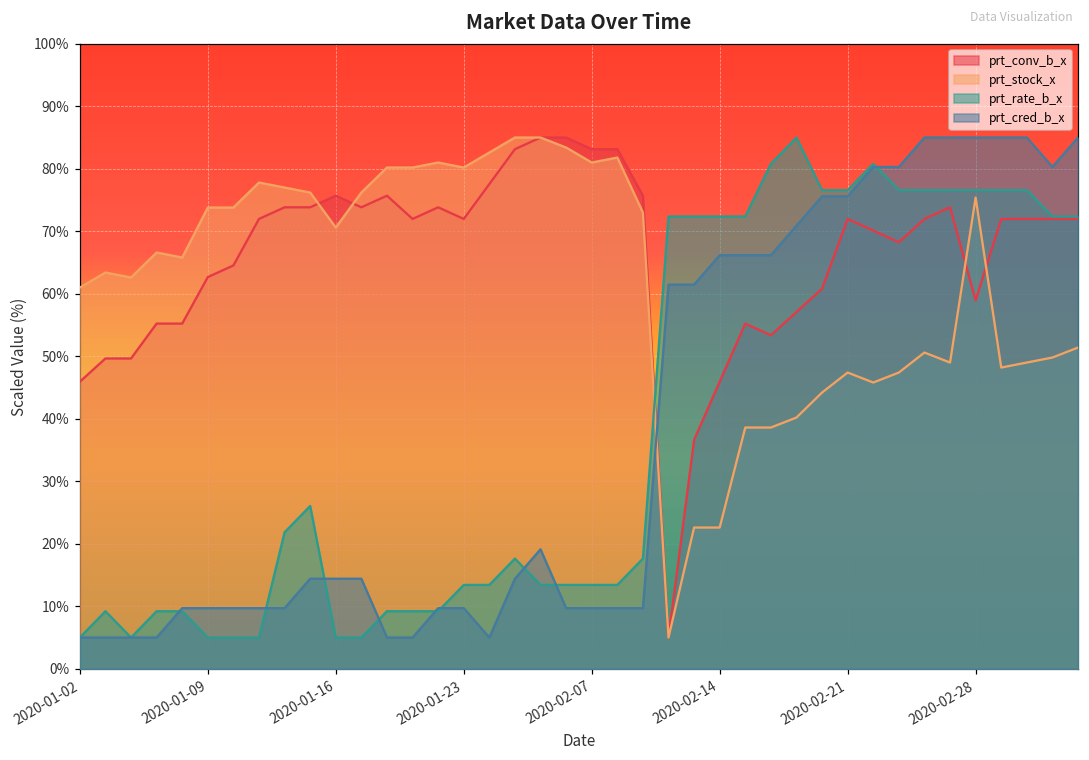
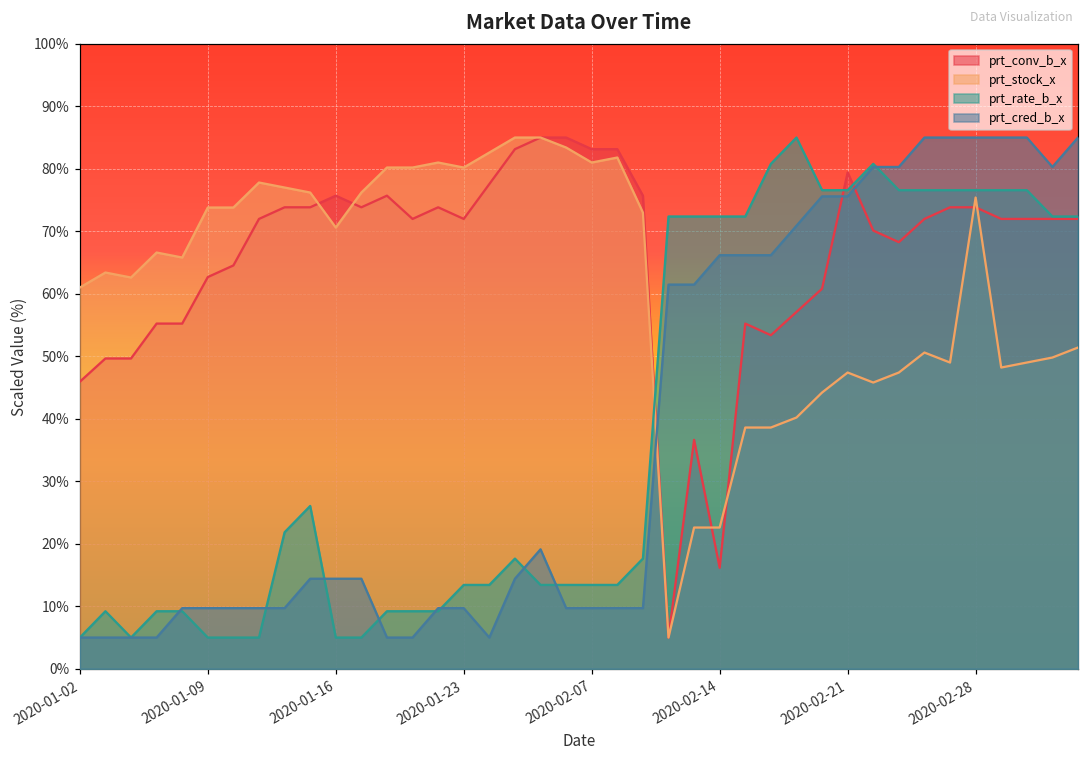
  {
    "prt_conv_b_x": {
      "2020-01-02": "46%",
      "2020-01-09": "63%",
      "2020-01-16": "76%",
      "2020-01-23": "72%",
      "2020-02-07": "83%",
-     "2020-02-14": "46%",
-     "2020-02-21": "72%",
-     "2020-02-28": "59%"
+     "2020-02-14": "16%",
+     "2020-02-21": "79%",
+     "2020-02-28": "74%"
    },
    "prt_stock_x": {
      "2020-01-02": "61%",
      "2020-01-09": "74%",
      "2020-01-16": "71%",
      "2020-01-23": "80%",
      "2020-02-07": "81%",
      "2020-02-14": "23%",
      "2020-02-21": "47%",
      "2020-02-28": "75%"
    }
  }
